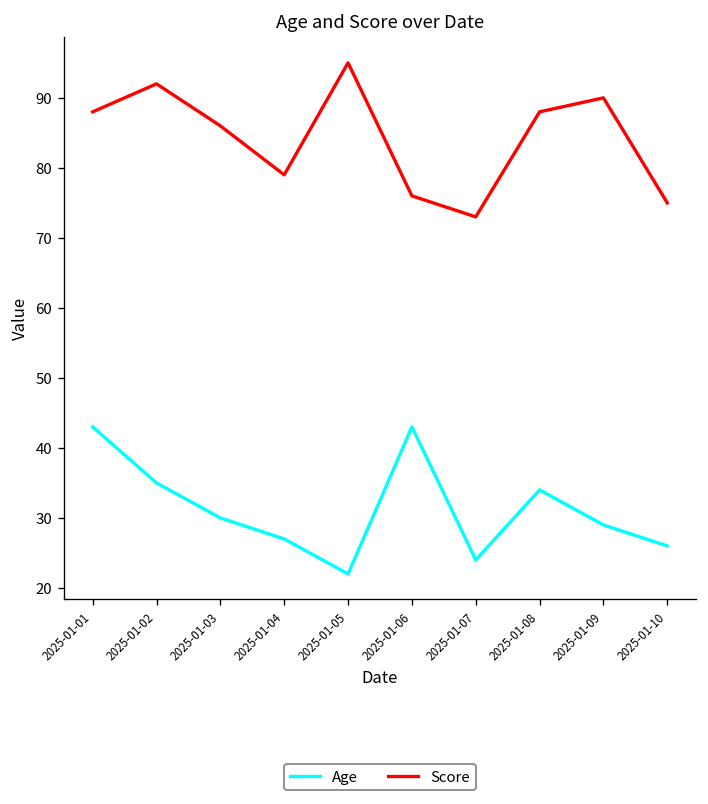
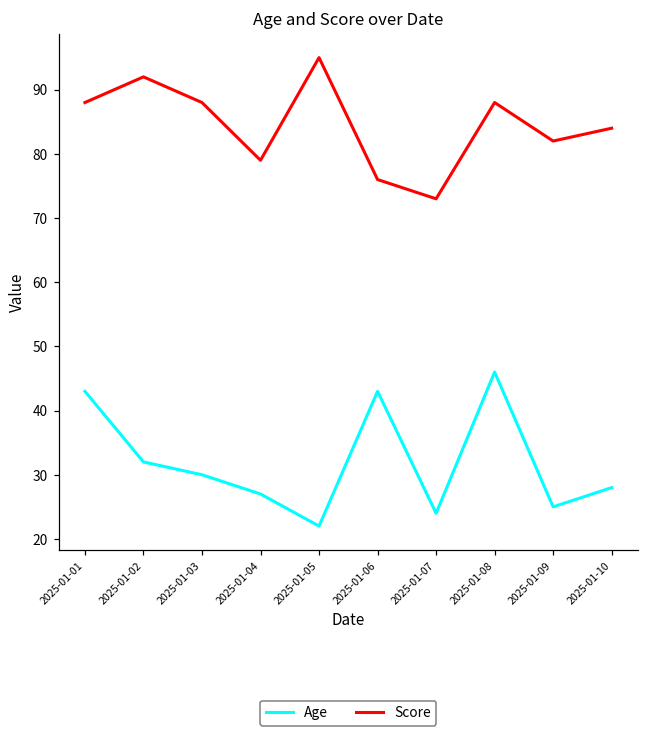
  {
    "Age": {
      "2025-01-01": 43,
-     "2025-01-02": 35,
+     "2025-01-02": 32,
      "2025-01-03": 30,
      "2025-01-04": 27,
      "2025-01-05": 22,
      "2025-01-06": 43,
      "2025-01-07": 24,
-     "2025-01-08": 34,
-     "2025-01-09": 29,
-     "2025-01-10": 26
+     "2025-01-08": 46,
+     "2025-01-09": 25,
+     "2025-01-10": 28
    },
    "Score": {
      "2025-01-01": 88,
      "2025-01-02": 92,
-     "2025-01-03": 86,
+     "2025-01-03": 88,
      "2025-01-04": 79,
      "2025-01-05": 95,
      "2025-01-06": 76,
      "2025-01-07": 73,
      "2025-01-08": 88,
-     "2025-01-09": 90,
-     "2025-01-10": 75
+     "2025-01-09": 82,
+     "2025-01-10": 84
    }
  }
